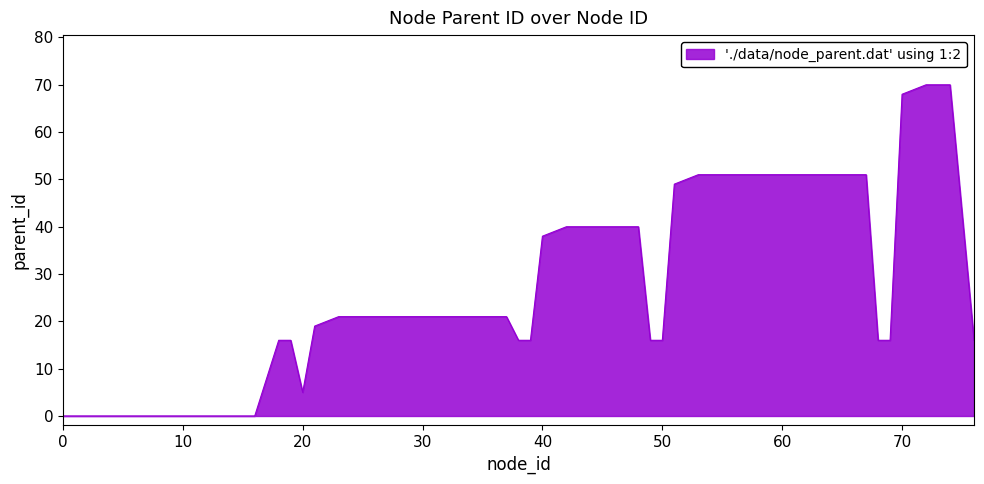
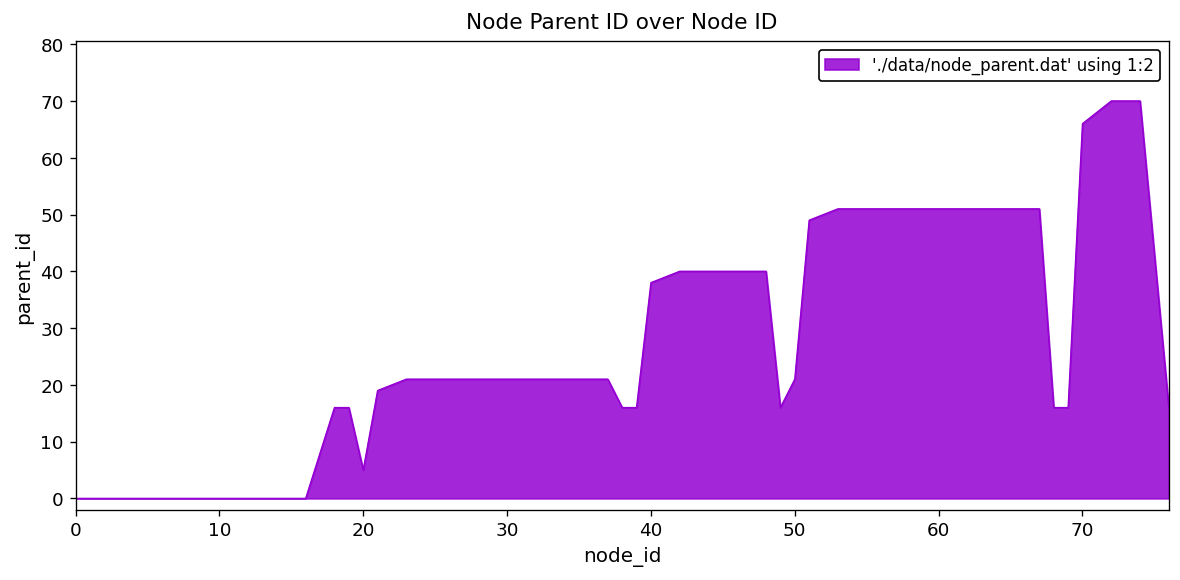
  {
    "0": 0,
    "20": 5,
    "40": 38,
-   "50": 16,
-   "70": 68
+   "50": 21,
+   "70": 66
  }
